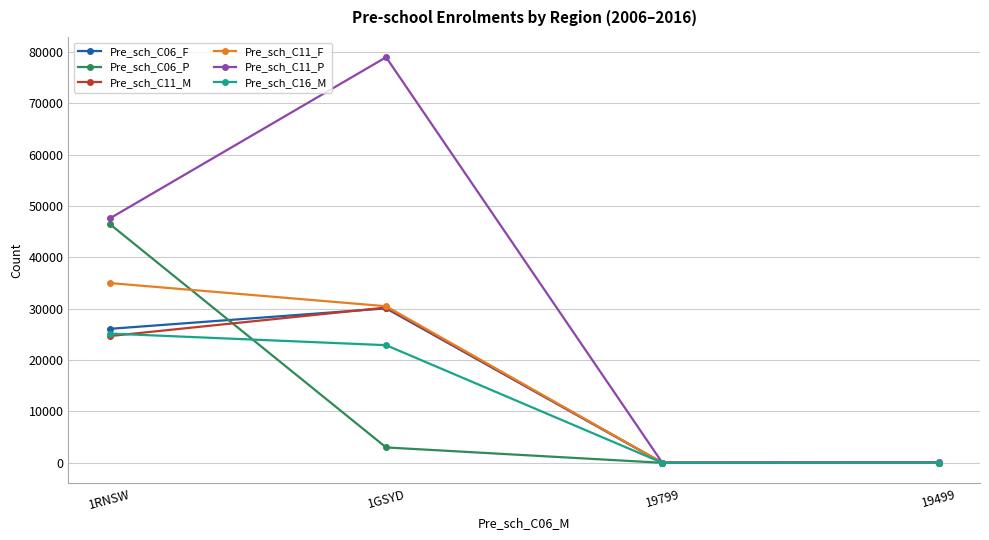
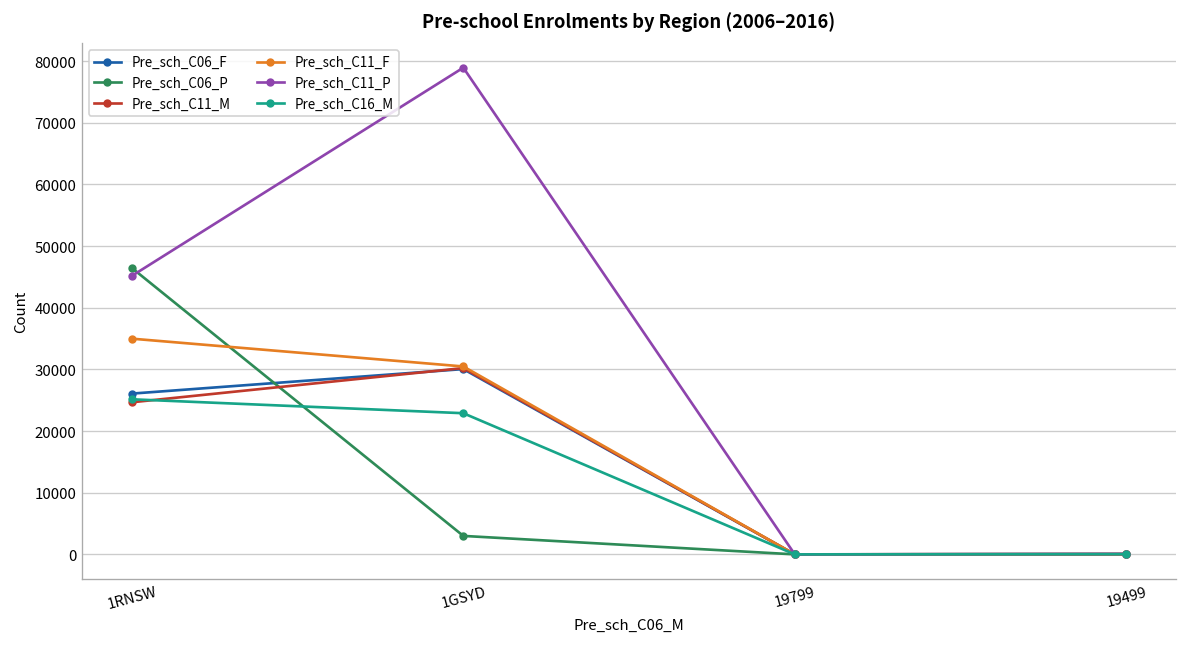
  {
    "Pre_sch_C06_F": {
      "1RNSW": 26000
    },
    "Pre_sch_C06_P": {
      "1RNSW": 46000,
      "1GSYD": 3000
    },
    "Pre_sch_C11_F": {
      "1RNSW": 35000
    },
    "Pre_sch_C11_P": {
-     "1RNSW": 48000,
+     "1RNSW": 45000,
      "1GSYD": 79000
    },
    "Pre_sch_C16_M": {
      "1GSYD": 23000
    }
  }
